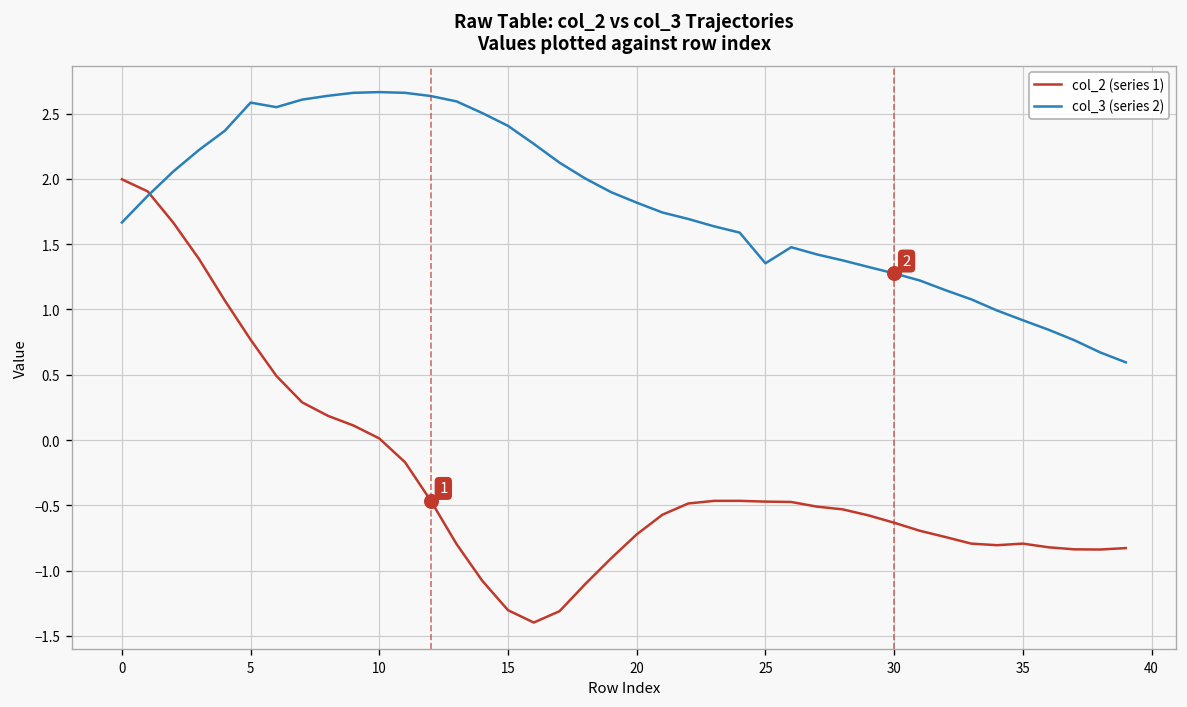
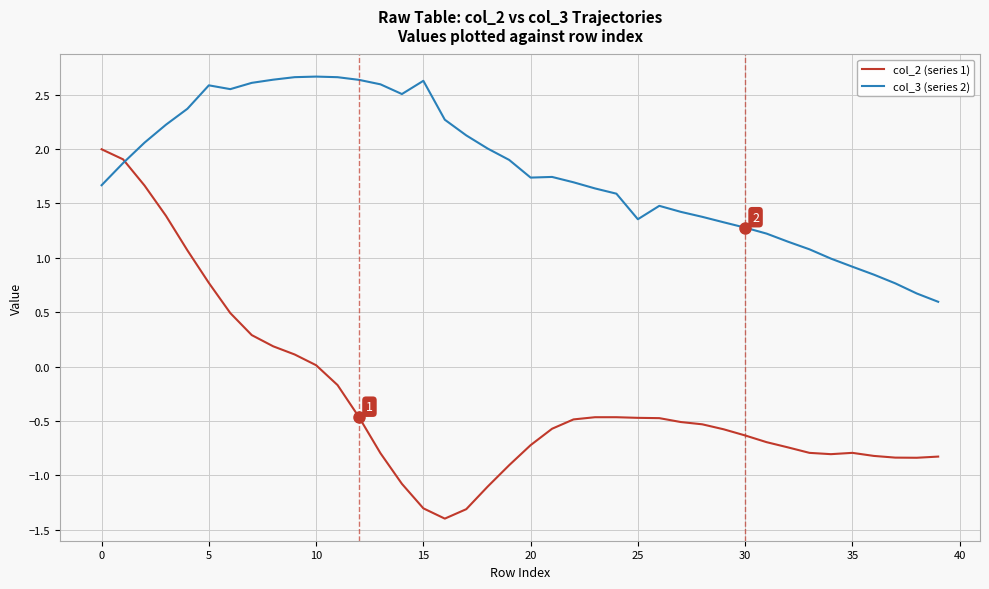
  {
    "col_3 (series 2)": {
      "0": 1.67,
      "5": 2.58,
      "10": 2.67,
-     "15": 2.41,
-     "20": 1.82,
+     "15": 2.63,
+     "20": 1.74,
      "25": 1.35,
      "35": 0.92
    }
  }
